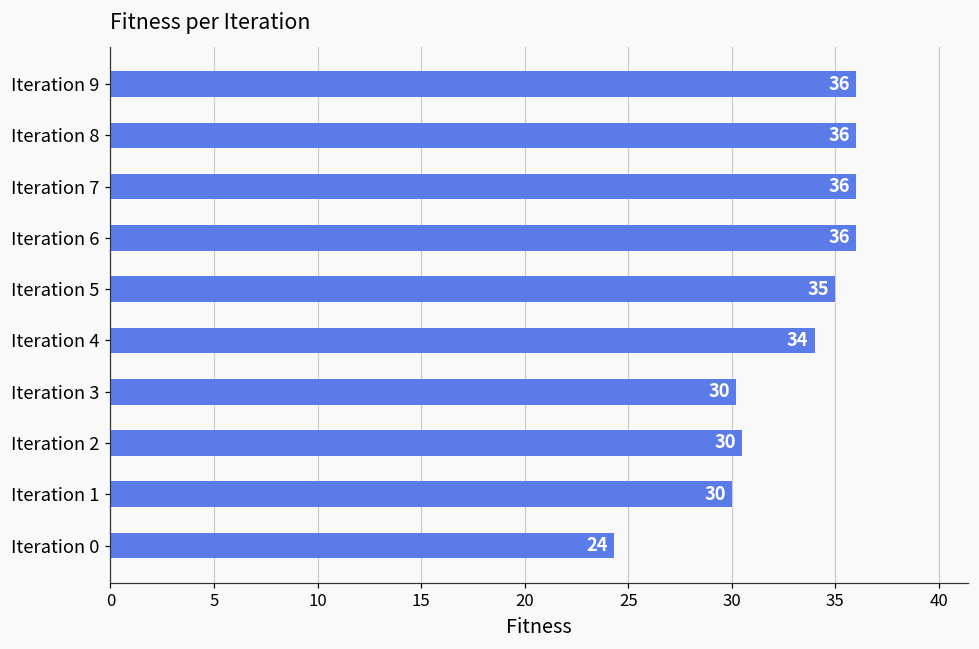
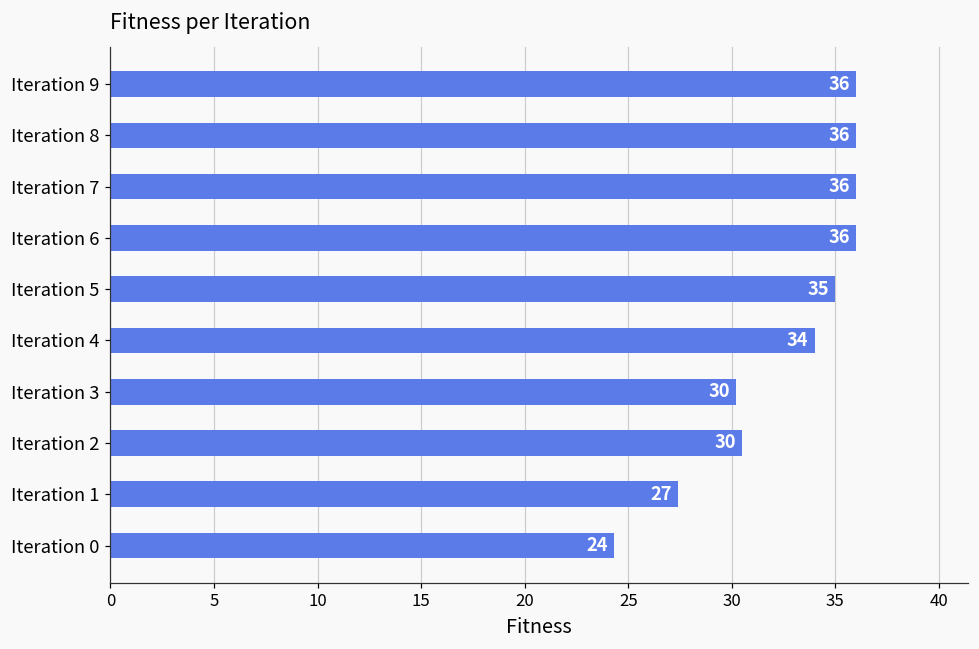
  {
    "Iteration 9": 36,
    "Iteration 8": 36,
    "Iteration 7": 36,
    "Iteration 6": 36,
    "Iteration 5": 35,
    "Iteration 4": 34,
    "Iteration 3": 30,
    "Iteration 2": 30,
-   "Iteration 1": 30,
+   "Iteration 1": 27,
    "Iteration 0": 24
  }
